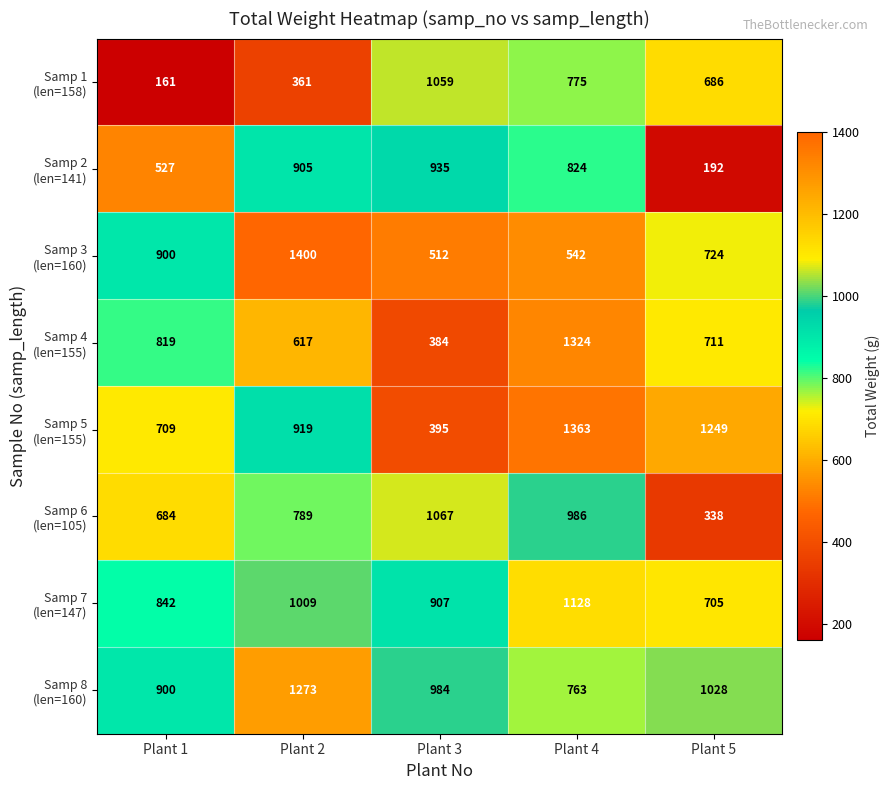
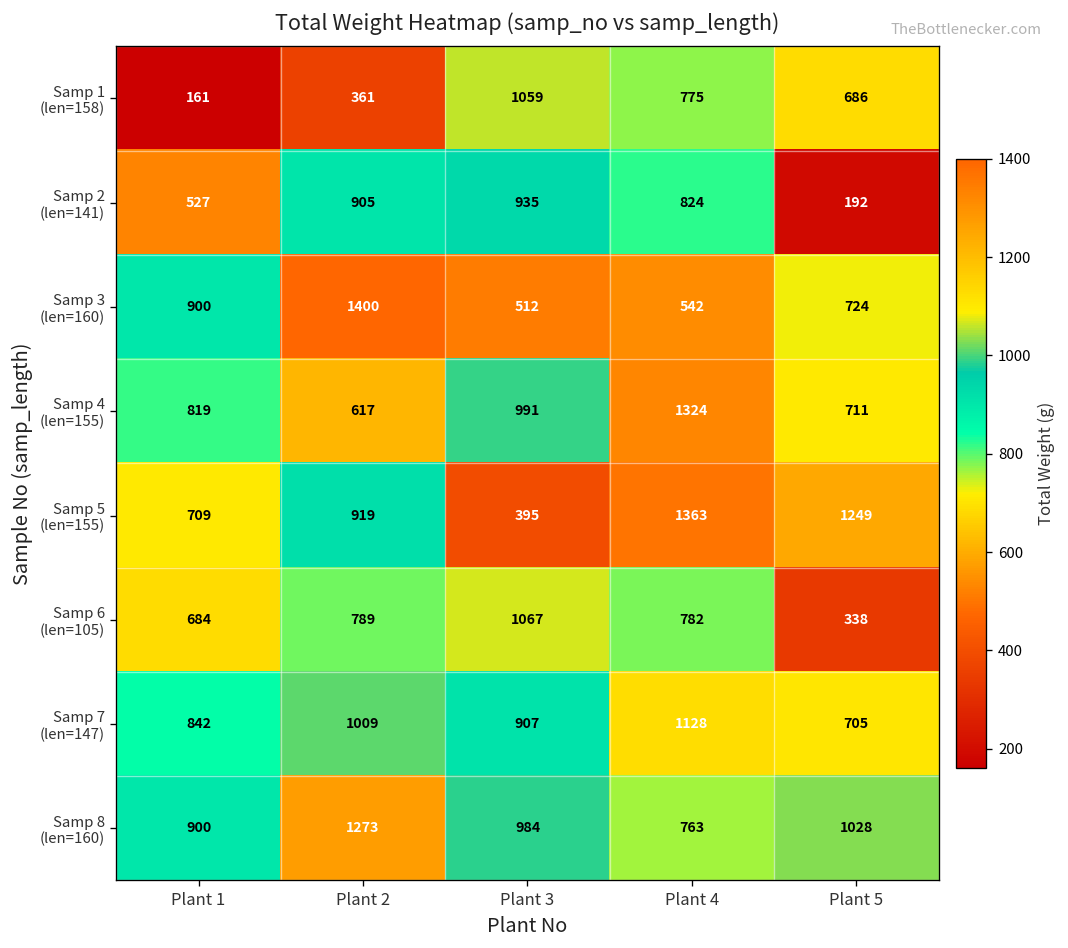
  {
    "Samp 1 (len=158)": {
      "Plant 1": 161,
      "Plant 2": 361,
      "Plant 3": 1059,
      "Plant 4": 775,
      "Plant 5": 686
    },
    "Samp 2 (len=141)": {
      "Plant 1": 527,
      "Plant 2": 905,
      "Plant 3": 935,
      "Plant 4": 824,
      "Plant 5": 192
    },
    "Samp 3 (len=160)": {
      "Plant 1": 900,
      "Plant 2": 1400,
      "Plant 3": 512,
      "Plant 4": 542,
      "Plant 5": 724
    },
    "Samp 4 (len=155)": {
      "Plant 1": 819,
      "Plant 2": 617,
-     "Plant 3": 384,
+     "Plant 3": 991,
      "Plant 4": 1324,
      "Plant 5": 711
    },
    "Samp 5 (len=155)": {
      "Plant 1": 709,
      "Plant 2": 919,
      "Plant 3": 395,
      "Plant 4": 1363,
      "Plant 5": 1249
    },
    "Samp 6 (len=105)": {
      "Plant 1": 684,
      "Plant 2": 789,
      "Plant 3": 1067,
-     "Plant 4": 986,
+     "Plant 4": 782,
      "Plant 5": 338
    },
    "Samp 7 (len=147)": {
      "Plant 1": 842,
      "Plant 2": 1009,
      "Plant 3": 907,
      "Plant 4": 1128,
      "Plant 5": 705
    },
    "Samp 8 (len=160)": {
      "Plant 1": 900,
      "Plant 2": 1273,
      "Plant 3": 984,
      "Plant 4": 763,
      "Plant 5": 1028
    }
  }
